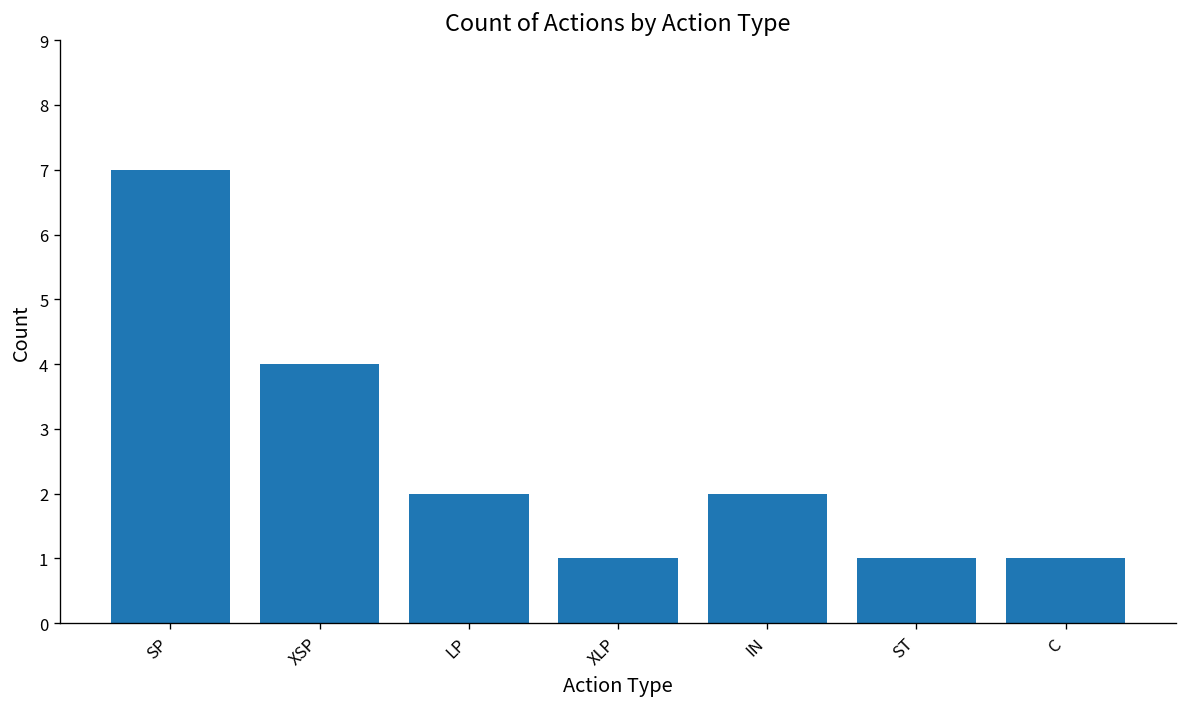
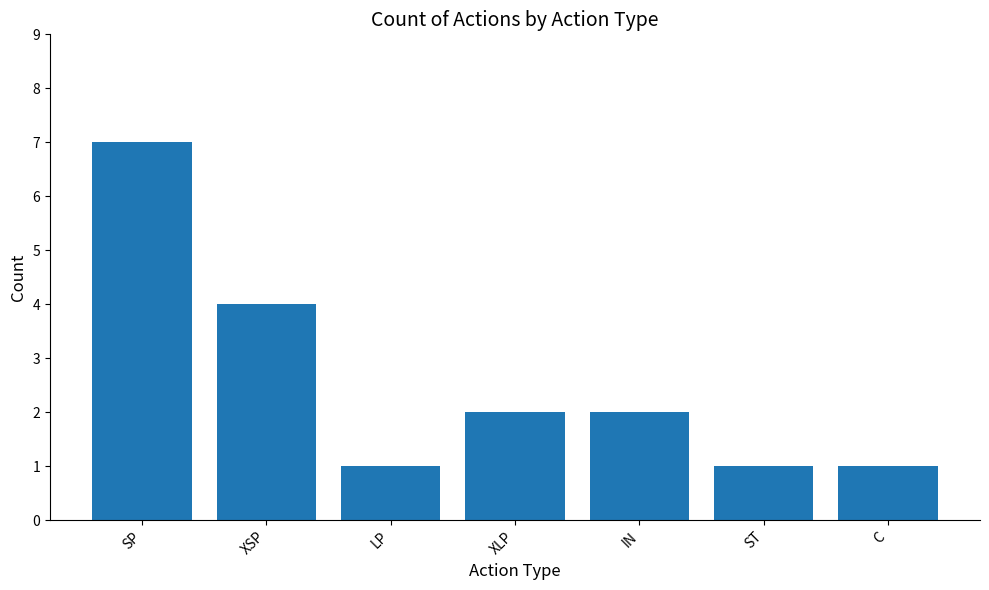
  {
    "SP": 7,
    "XSP": 4,
-   "LP": 2,
-   "XLP": 1,
+   "LP": 1,
+   "XLP": 2,
    "IN": 2,
    "ST": 1,
    "C": 1
  }
